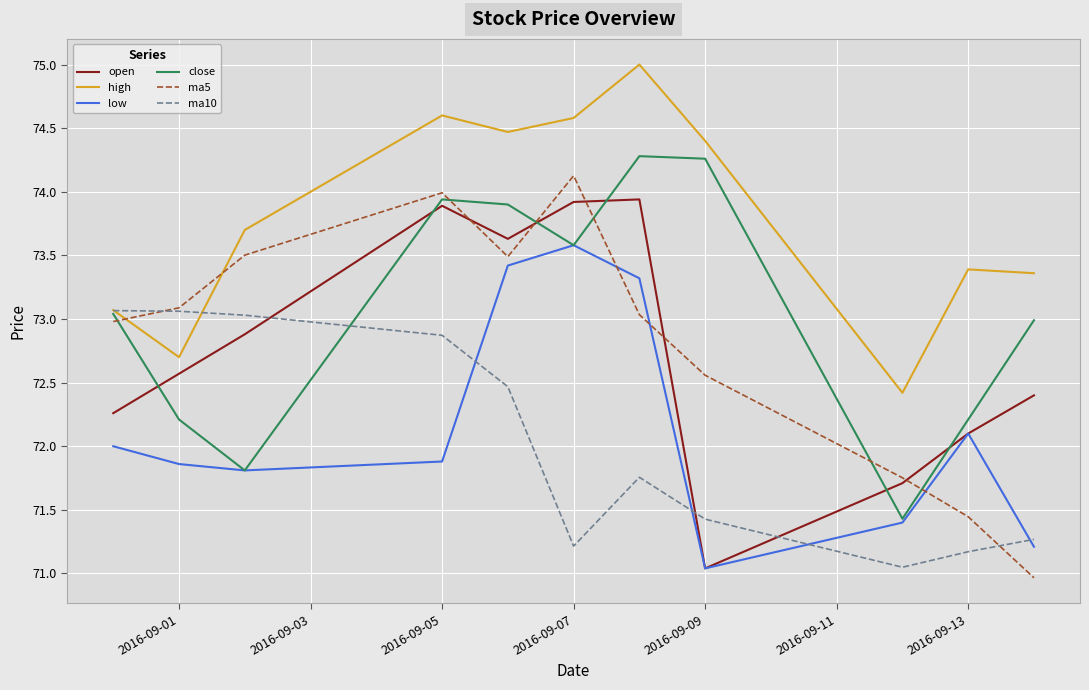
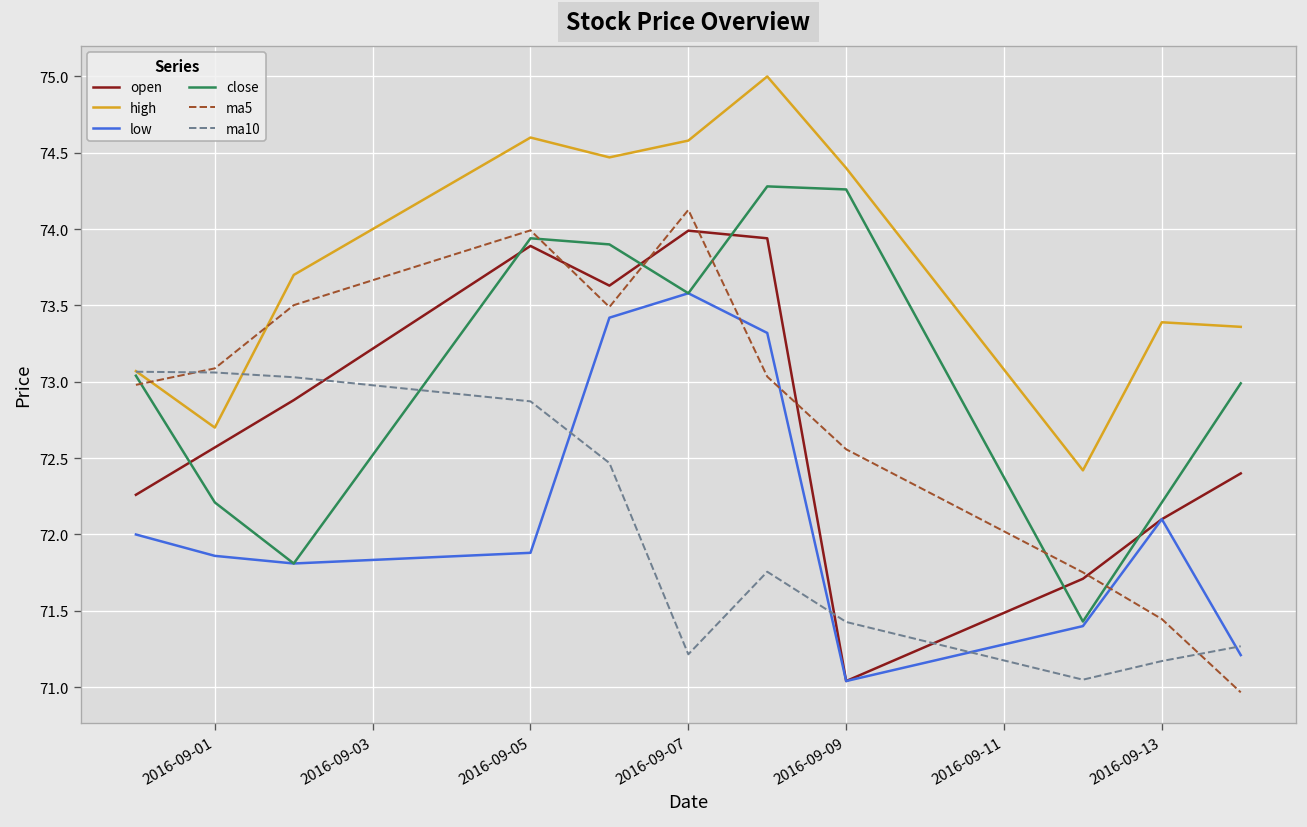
  {
    "open": {
      "2016-09-01": 72.57,
      "2016-09-05": 73.89,
-     "2016-09-07": 73.92
+     "2016-09-07": 73.99
    },
    "high": {
      "2016-09-01": 72.70,
      "2016-09-05": 74.60,
      "2016-09-07": 74.58,
      "2016-09-09": 74.40,
      "2016-09-13": 73.39
    },
    "low": {
      "2016-09-01": 71.86,
      "2016-09-05": 71.88
    },
    "close": {
      "2016-09-01": 72.21,
      "2016-09-05": 73.94,
      "2016-09-09": 74.26,
      "2016-09-13": 72.21
    },
    "ma5": {
      "2016-09-01": 73.09,
      "2016-09-05": 73.99,
      "2016-09-07": 74.13,
      "2016-09-09": 72.56,
      "2016-09-13": 71.45
    },
    "ma10": {
      "2016-09-01": 73.06,
      "2016-09-05": 72.87,
      "2016-09-07": 71.22,
      "2016-09-09": 71.43,
      "2016-09-13": 71.17
    }
  }
